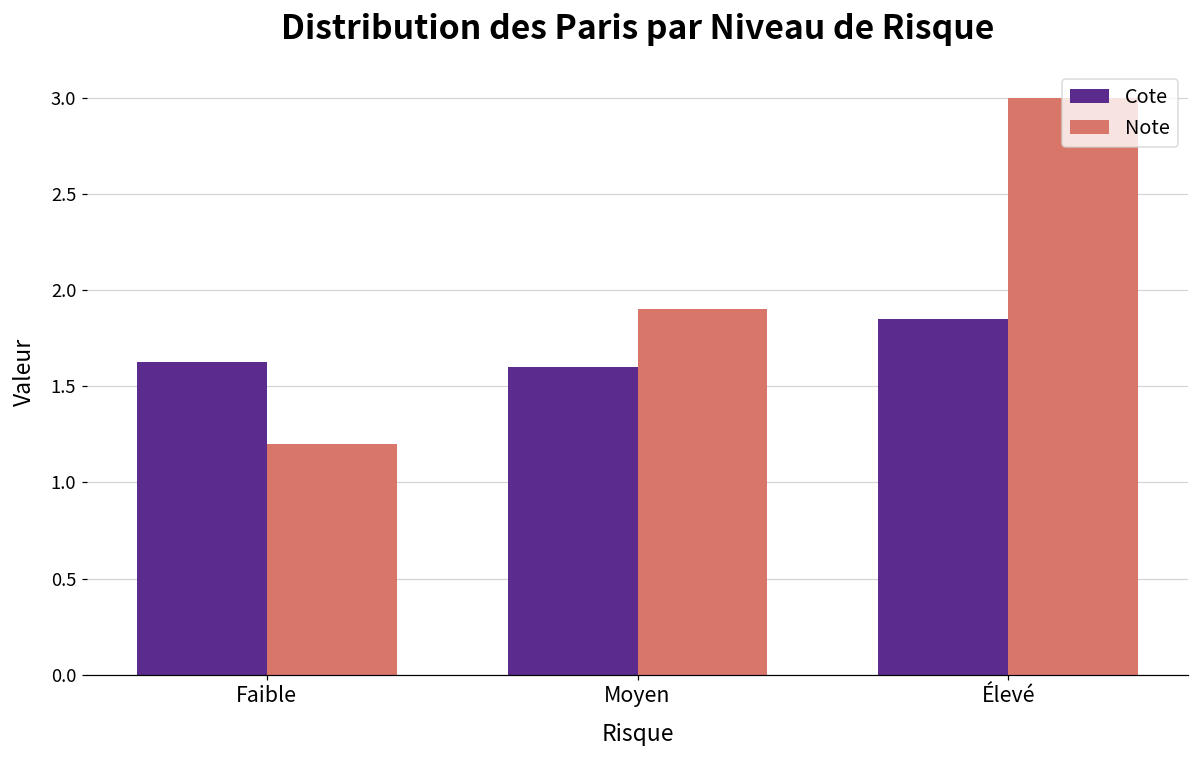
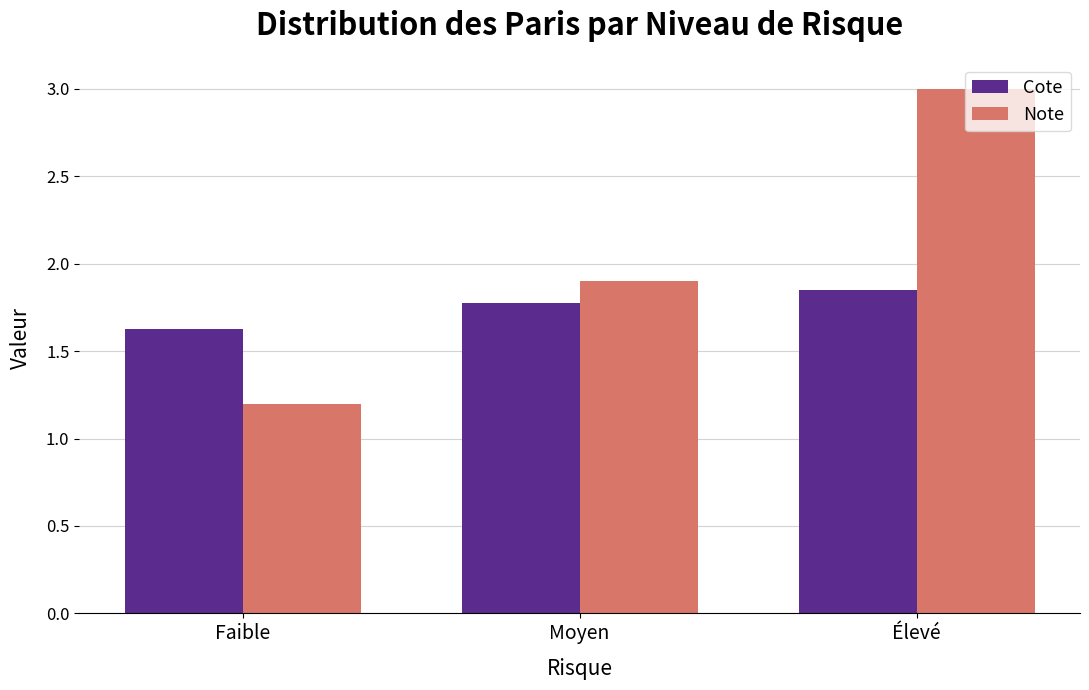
  {
    "Cote": {
      "Faible": 1.63,
-     "Moyen": 1.60,
+     "Moyen": 1.78,
      "Élevé": 1.85
    },
    "Note": {
      "Faible": 1.20,
      "Moyen": 1.90
    }
  }
